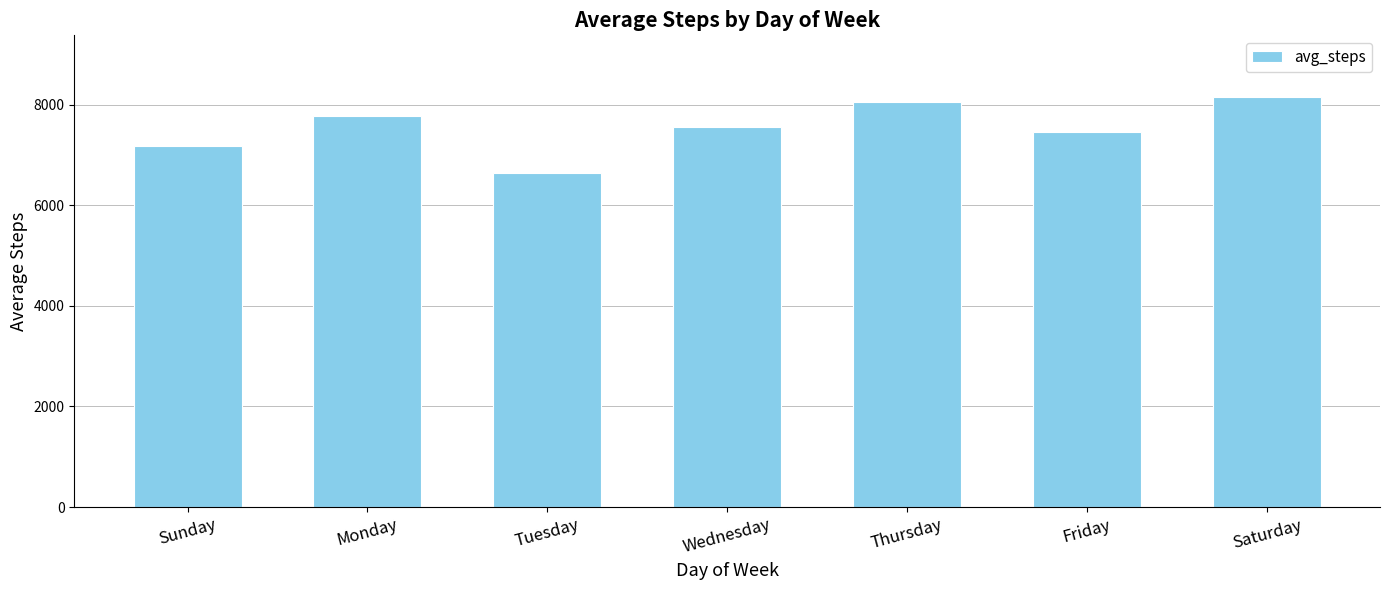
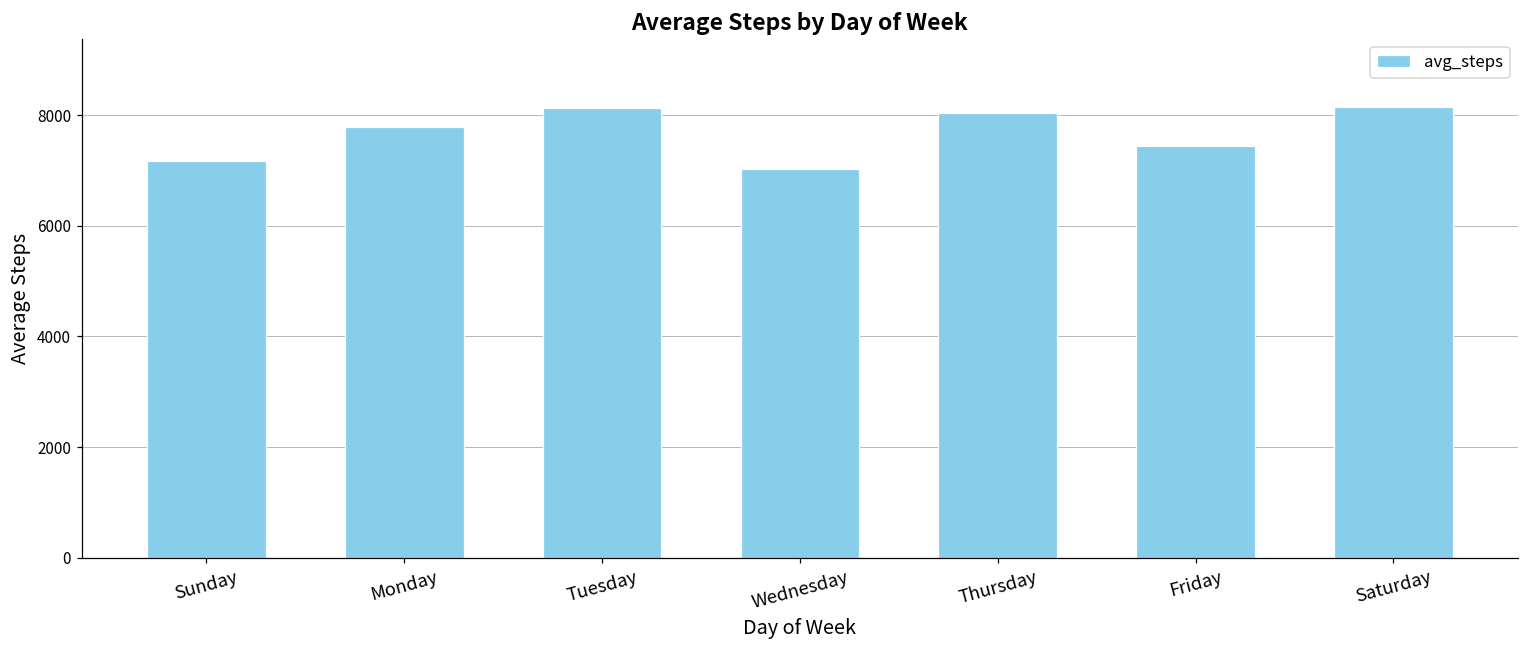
  {
    "Sunday": 7200,
    "Monday": 7800,
-   "Tuesday": 6600,
-   "Wednesday": 7600,
+   "Tuesday": 8100,
+   "Wednesday": 7000,
    "Thursday": 8000,
    "Friday": 7400,
    "Saturday": 8200
  }
